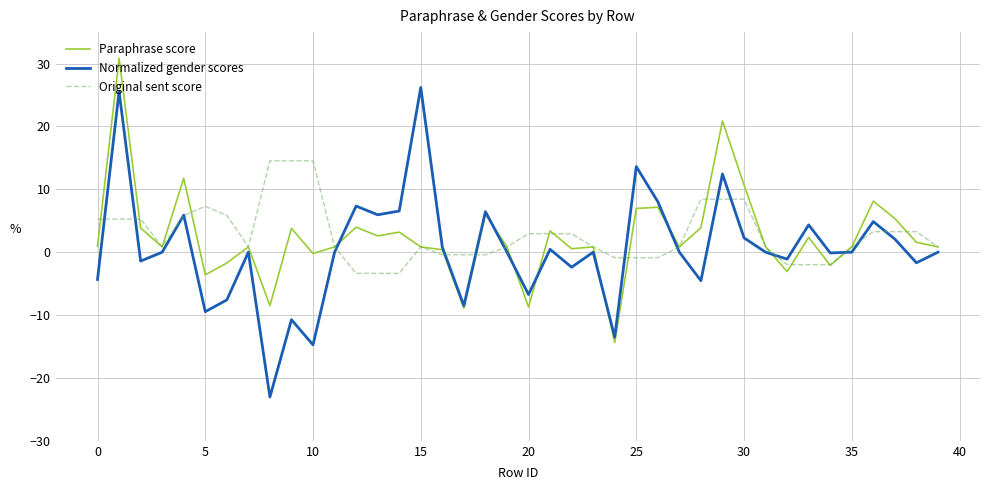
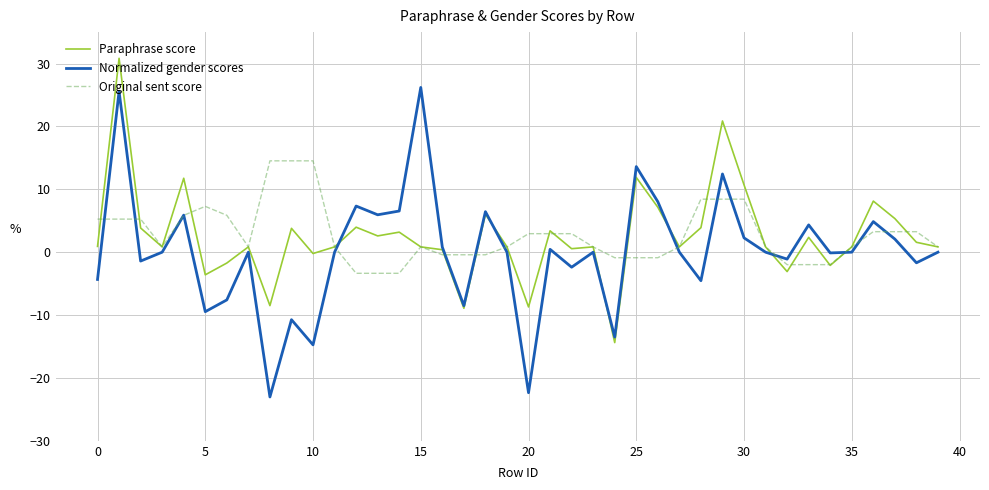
  {
    "Paraphrase score": {
      "0": 1,
      "5": -4,
      "10": 0,
      "20": -9,
-     "25": 7,
+     "25": 12,
      "30": 11
    },
    "Normalized gender scores": {
      "0": -4,
      "5": -9,
      "10": -15,
      "15": 26,
-     "20": -7,
+     "20": -22,
      "25": 14,
      "30": 2,
      "35": 0
    },
    "Original sent score": {
      "0": 5,
      "5": 7,
      "10": 15,
      "20": 3,
      "25": -1,
      "30": 8
    }
  }
